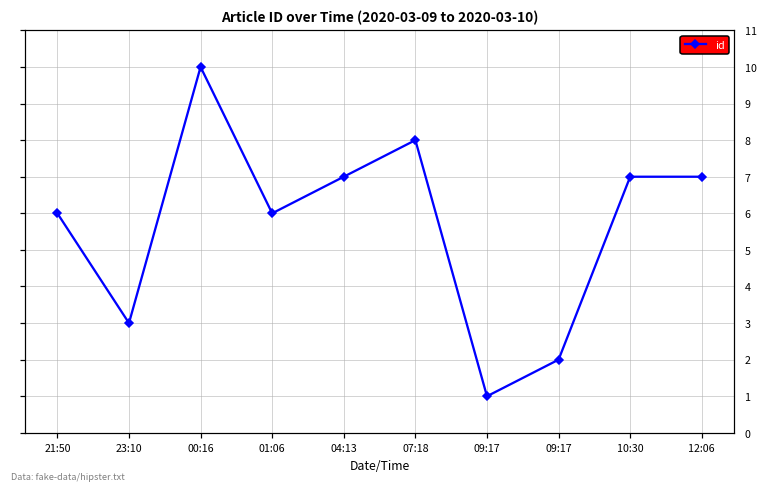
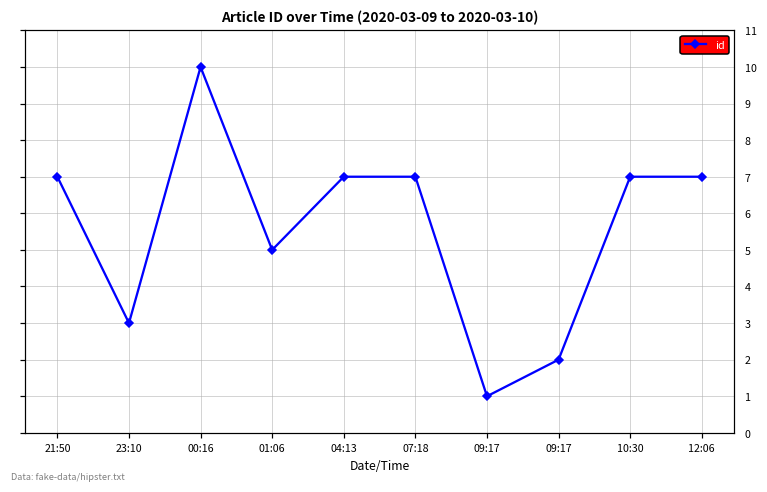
  {
-   "21:50": 6,
+   "21:50": 7,
    "23:10": 3,
    "00:16": 10,
-   "01:06": 6,
+   "01:06": 5,
    "04:13": 7,
-   "07:18": 8,
+   "07:18": 7,
    "10:30": 7,
    "12:06": 7
  }
